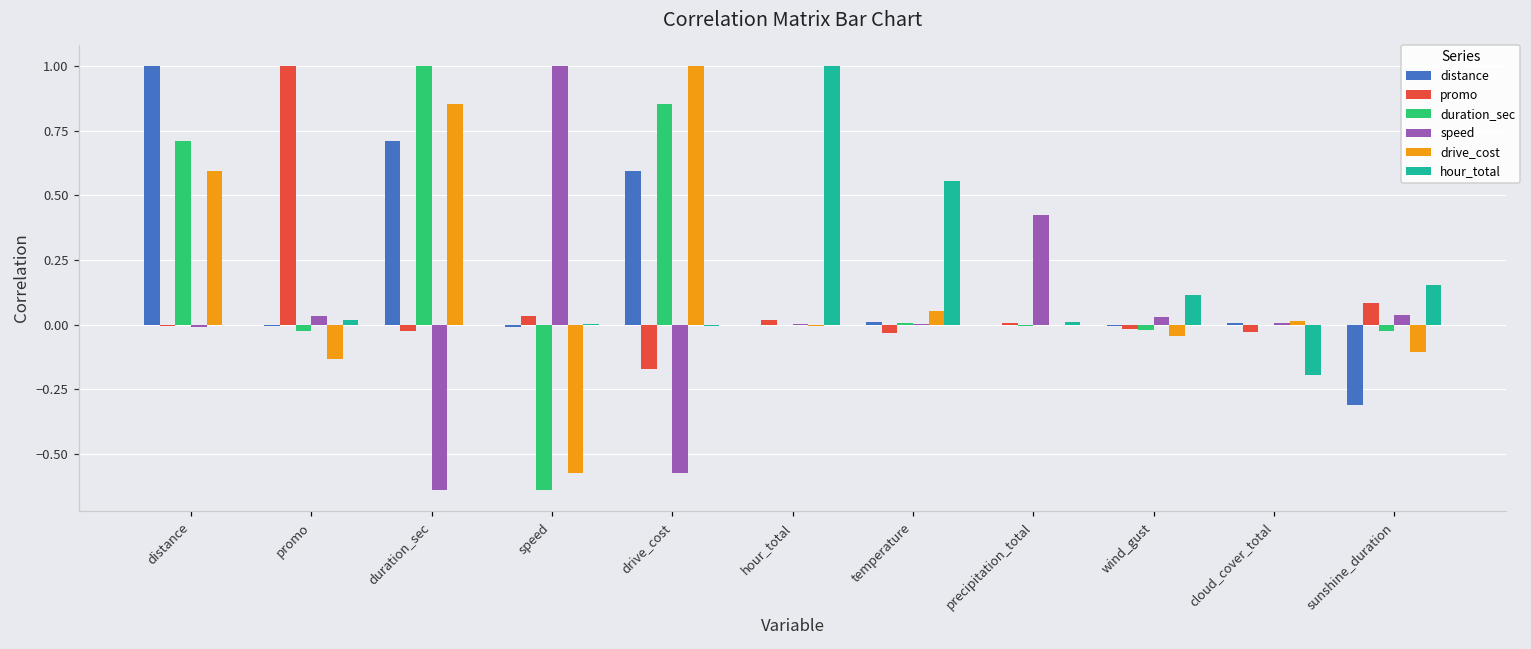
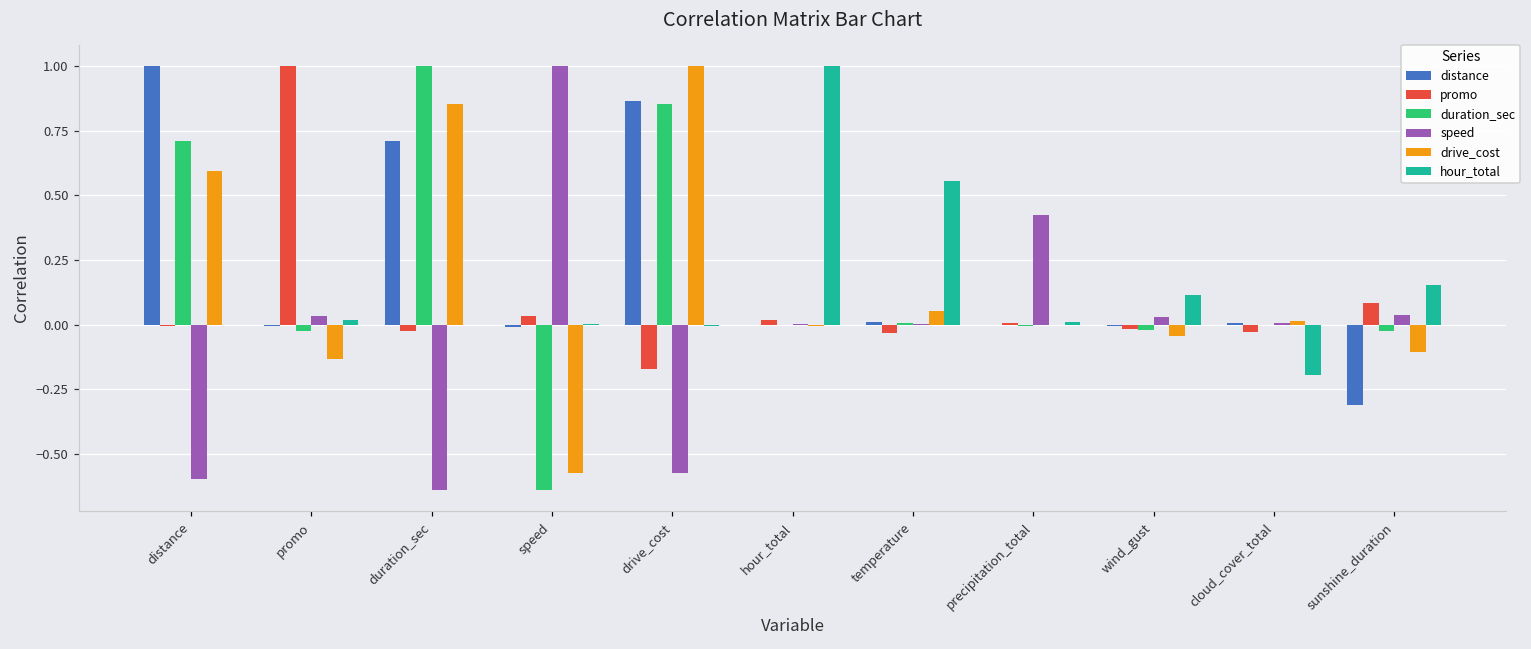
  {
    "distance": {
      "distance": 1.00,
      "duration_sec": 0.71,
      "speed": -0.01,
-     "drive_cost": 0.59,
+     "drive_cost": 0.86,
      "sunshine_duration": -0.31
    },
    "promo": {
      "promo": 1.00,
      "duration_sec": -0.02,
      "speed": 0.03,
      "drive_cost": -0.17,
      "hour_total": 0.02,
      "temperature": -0.03,
      "wind_gust": -0.02,
      "cloud_cover_total": -0.03,
      "sunshine_duration": 0.08
    },
    "speed": {
-     "distance": -0.01,
+     "distance": -0.60,
      "promo": 0.03,
      "duration_sec": -0.64,
      "speed": 1.00,
      "drive_cost": -0.57,
      "precipitation_total": 0.42,
      "wind_gust": 0.03,
      "sunshine_duration": 0.04
    },
    "drive_cost": {
      "distance": 0.59,
      "promo": -0.13,
      "duration_sec": 0.85,
      "speed": -0.57,
      "drive_cost": 1.00,
      "temperature": 0.05,
      "wind_gust": -0.04,
      "cloud_cover_total": 0.02,
      "sunshine_duration": -0.11
    }
  }
